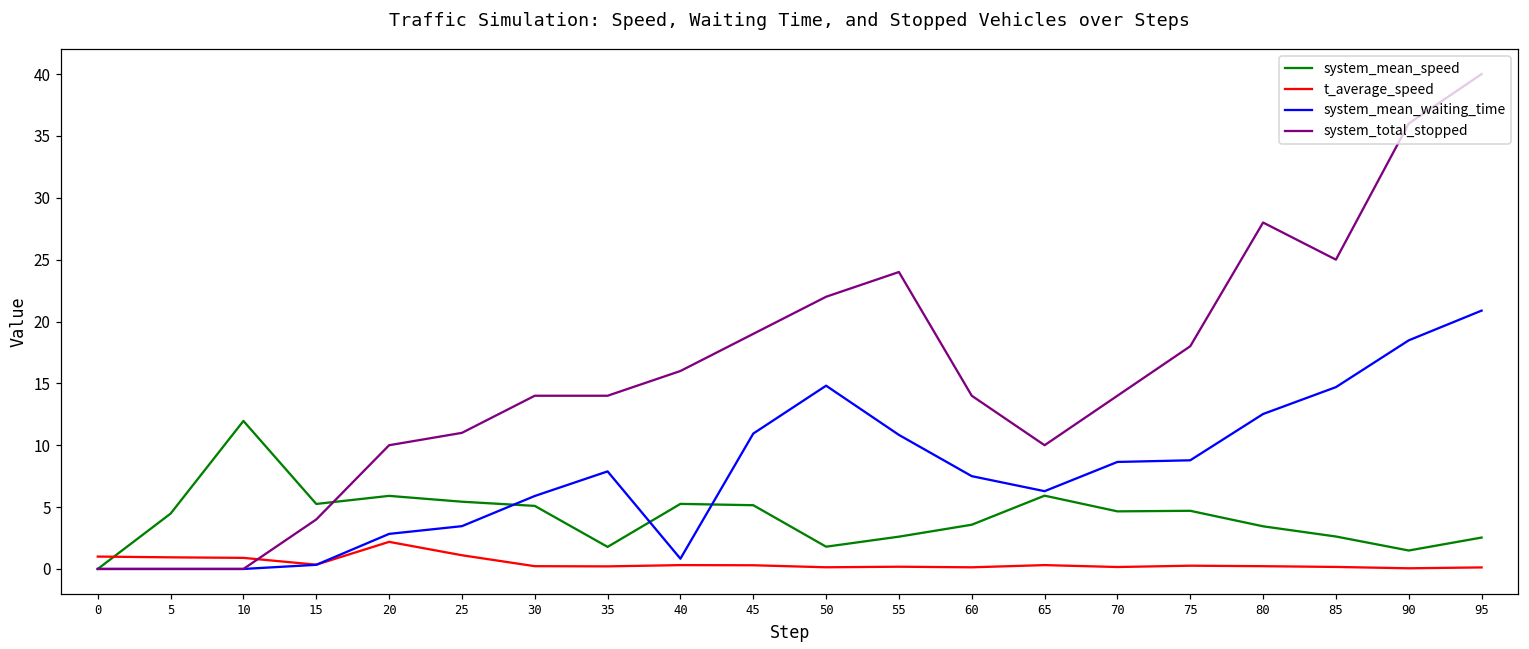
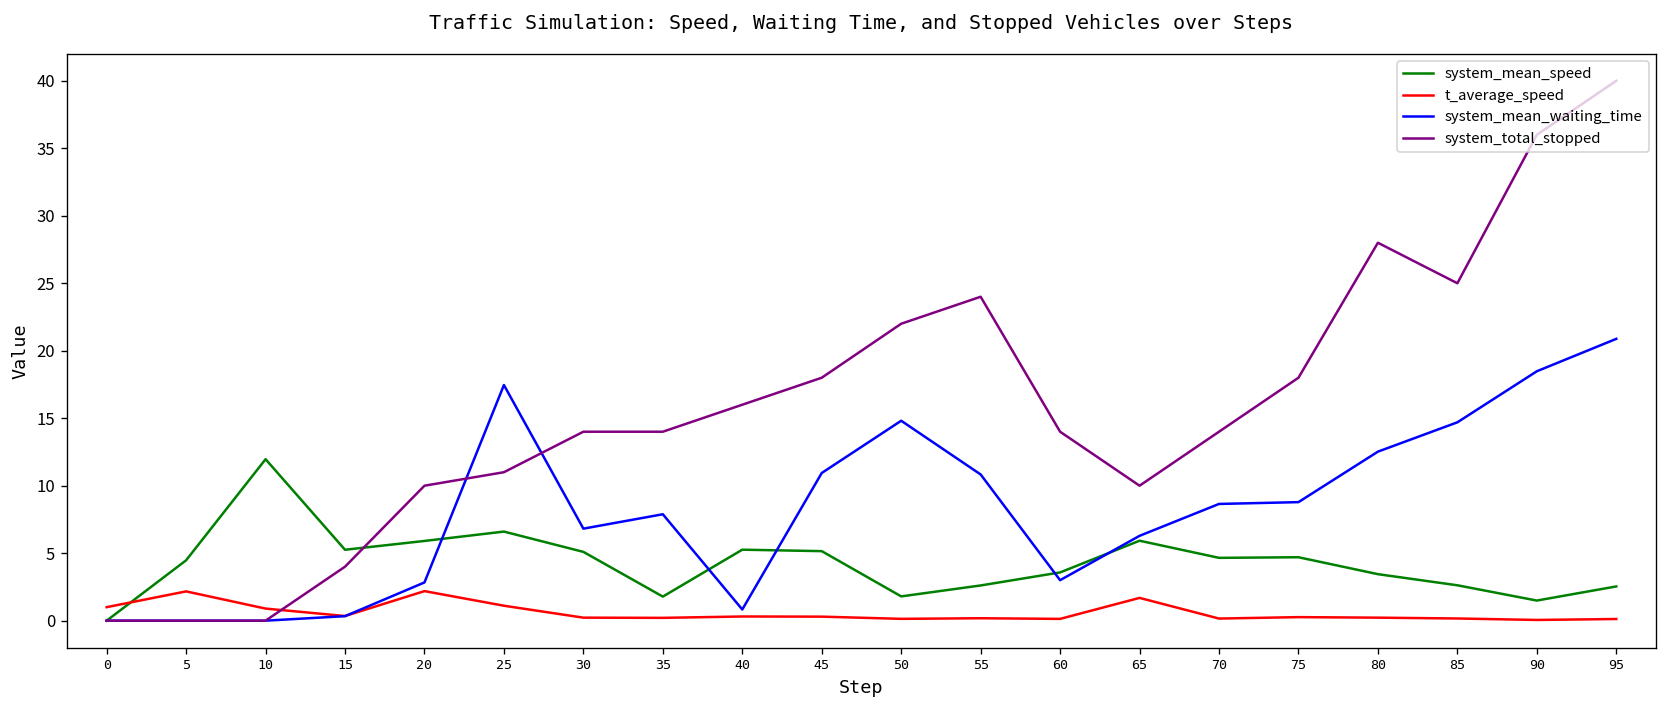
  {
    "system_mean_speed": {
      "5": 4.5,
      "10": 12.0,
      "15": 5.3,
      "20": 5.9,
-     "25": 5.4,
+     "25": 6.6,
      "30": 5.1,
      "35": 1.8,
      "40": 5.3,
      "45": 5.2,
      "50": 1.8,
      "55": 2.6,
      "60": 3.6,
      "65": 5.9,
      "70": 4.7,
      "75": 4.7,
      "80": 3.4,
      "85": 2.6,
      "90": 1.5,
      "95": 2.5
    },
    "t_average_speed": {
      "0": 1.0,
-     "5": 0.9,
+     "5": 2.2,
      "10": 0.9,
      "20": 2.2,
      "25": 1.1,
      "30": 0.2,
      "35": 0.2,
      "40": 0.3,
      "45": 0.3,
      "50": 0.1,
      "55": 0.2,
      "60": 0.1,
-     "65": 0.3,
+     "65": 1.7,
      "70": 0.2,
      "75": 0.3,
      "80": 0.2,
      "85": 0.2,
      "90": 0.1,
      "95": 0.1
    },
    "system_mean_waiting_time": {
      "20": 2.8,
-     "25": 3.5,
-     "30": 5.9,
+     "25": 17.5,
+     "30": 6.8,
      "35": 7.9,
      "40": 0.8,
      "45": 10.9,
      "50": 14.8,
      "55": 10.8,
-     "60": 7.5,
+     "60": 3.0,
      "65": 6.3,
      "70": 8.6,
      "75": 8.8,
      "80": 12.5,
      "85": 14.7,
      "90": 18.5,
      "95": 20.9
    },
    "system_total_stopped": {
      "15": 4,
      "20": 10,
      "25": 11,
      "30": 14,
      "35": 14,
      "40": 16,
-     "45": 19,
+     "45": 18,
      "50": 22,
      "55": 24,
      "60": 14,
      "65": 10,
      "70": 14,
      "75": 18,
      "80": 28,
      "85": 25
    }
  }
